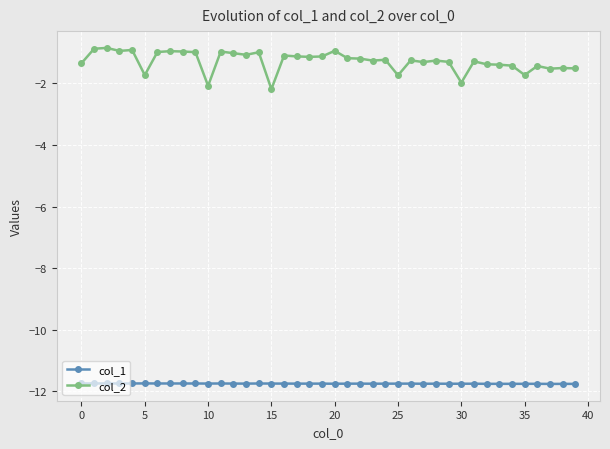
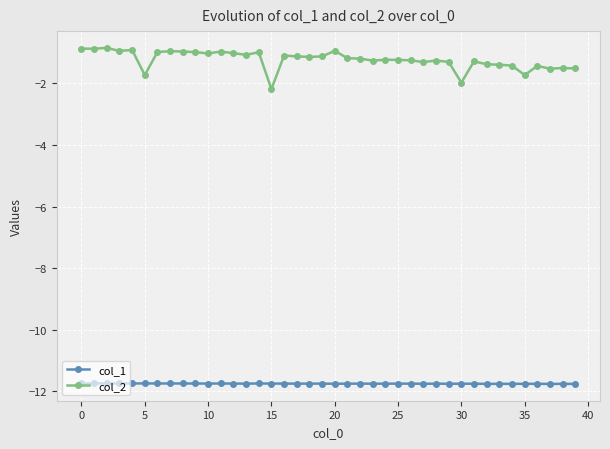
  {
    "col_1": {
      "5": -11.7,
      "10": -11.7,
      "15": -11.7,
      "20": -11.8,
      "25": -11.8,
      "30": -11.8,
      "35": -11.8
    },
    "col_2": {
-     "0": -1.3,
+     "0": -0.9,
      "5": -1.7,
-     "10": -2.1,
+     "10": -1.0,
      "15": -2.2,
      "20": -0.9,
-     "25": -1.7,
+     "25": -1.2,
      "30": -2.0,
      "35": -1.7
    }
  }
